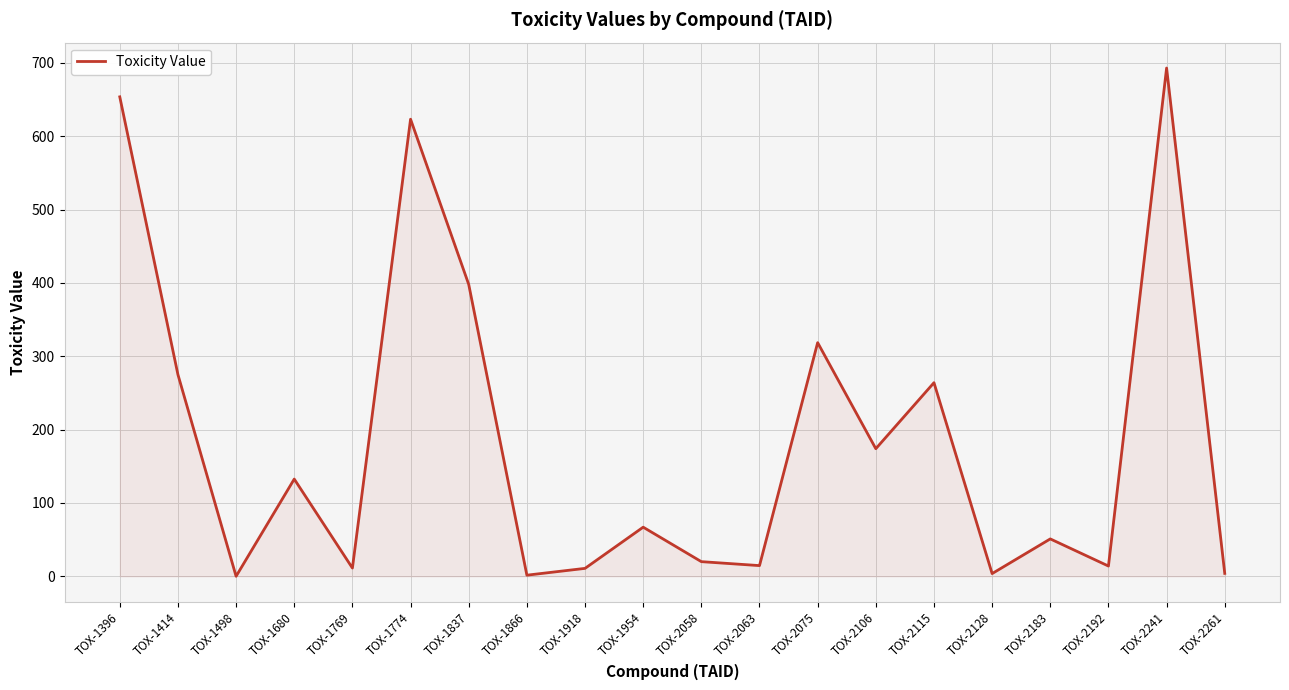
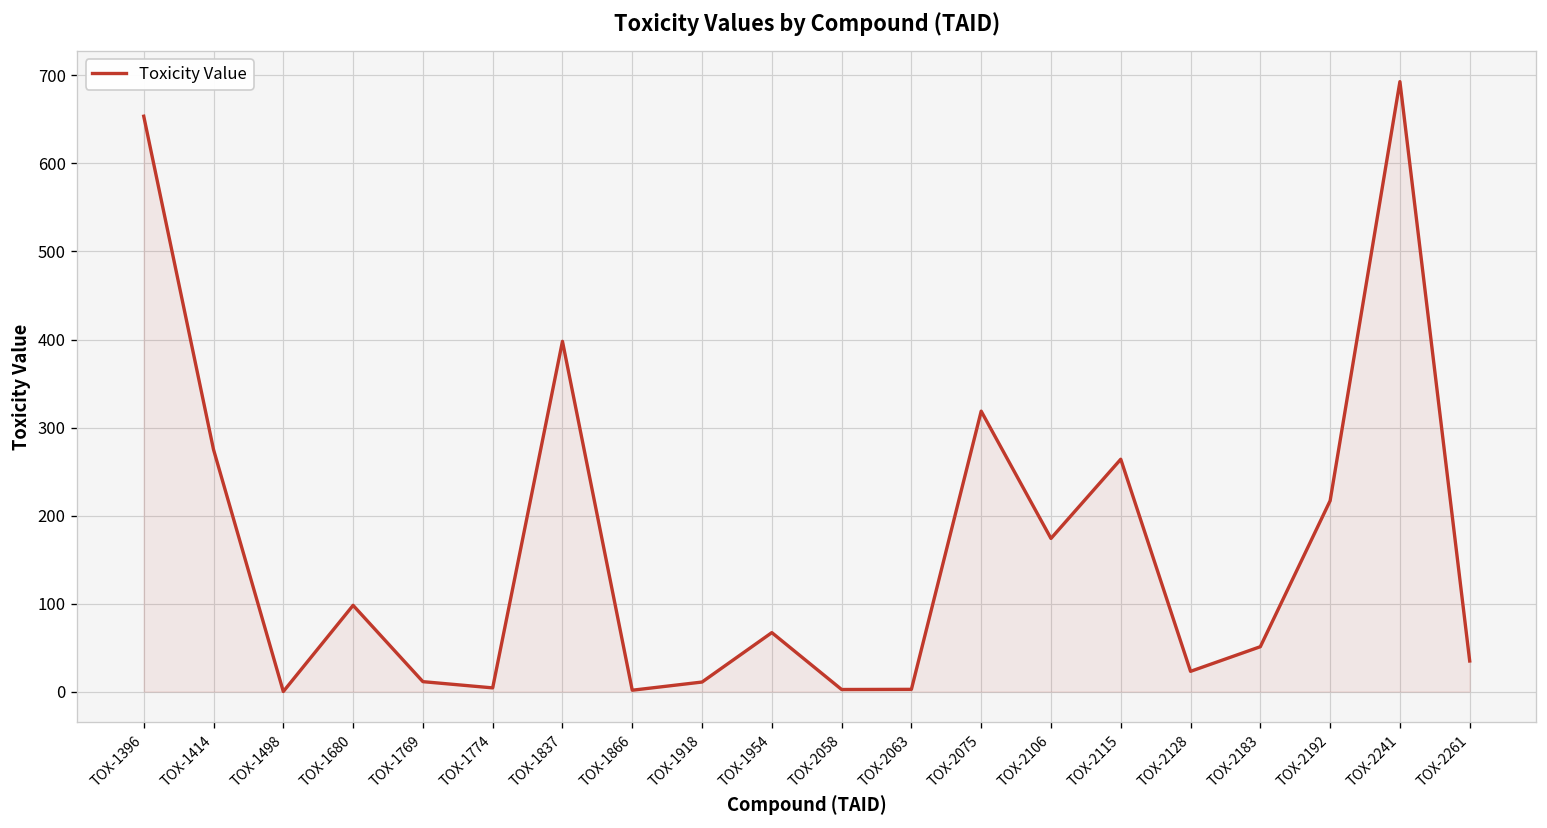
  {
    "TOX-1396": 650,
    "TOX-1414": 270,
    "TOX-1498": 0,
-   "TOX-1680": 130,
+   "TOX-1680": 100,
    "TOX-1769": 10,
-   "TOX-1774": 620,
+   "TOX-1774": 0,
    "TOX-1837": 400,
    "TOX-1866": 0,
    "TOX-1918": 10,
    "TOX-1954": 70,
-   "TOX-2058": 20,
-   "TOX-2063": 10,
+   "TOX-2058": 0,
+   "TOX-2063": 0,
    "TOX-2075": 320,
    "TOX-2106": 170,
    "TOX-2115": 260,
-   "TOX-2128": 0,
+   "TOX-2128": 20,
    "TOX-2183": 50,
-   "TOX-2192": 10,
+   "TOX-2192": 220,
    "TOX-2241": 690,
-   "TOX-2261": 0
+   "TOX-2261": 30
  }
